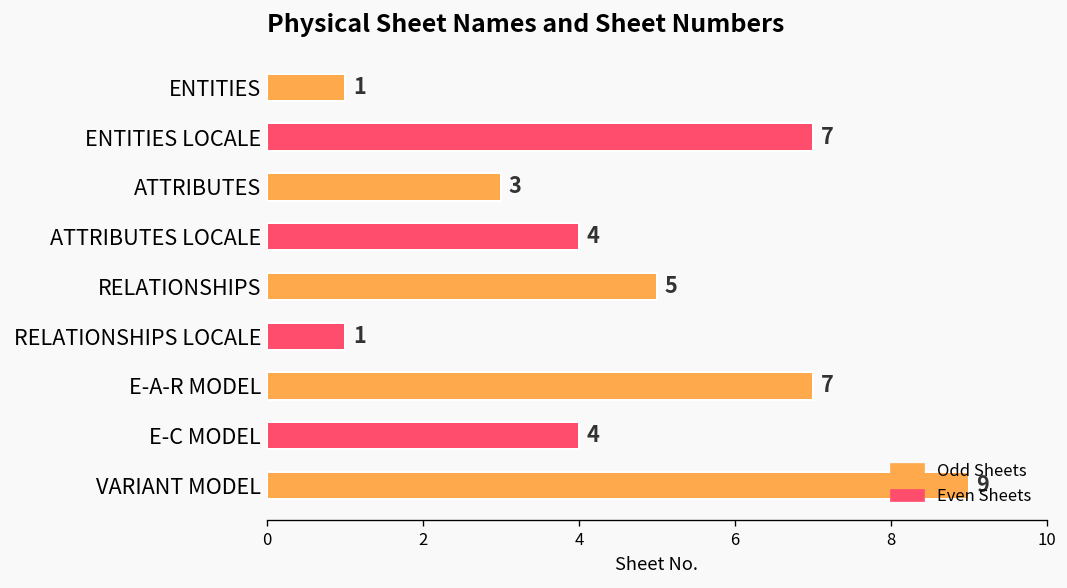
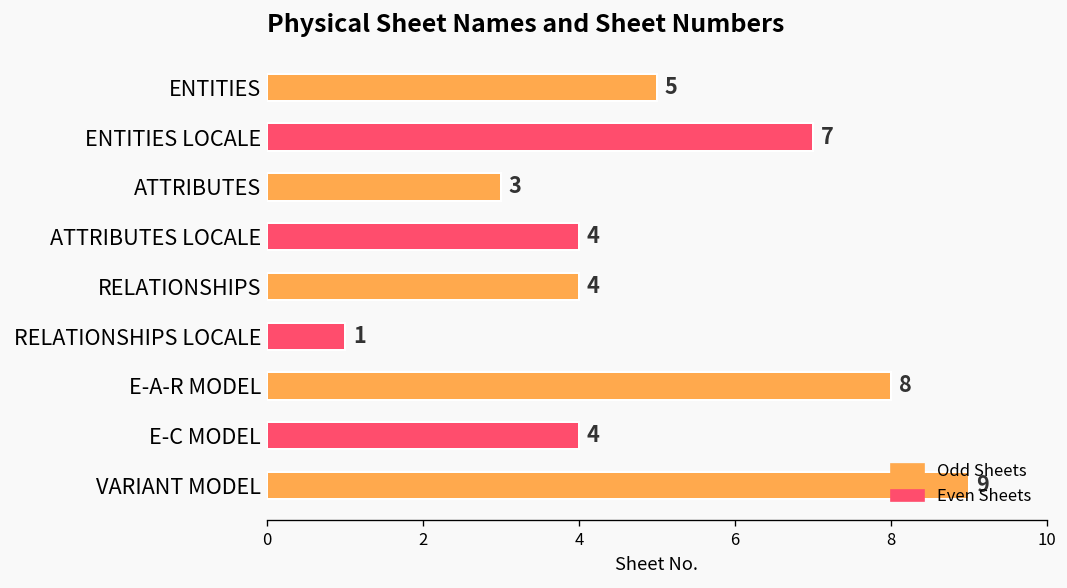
  {
-   "ENTITIES": 1,
+   "ENTITIES": 5,
    "ENTITIES LOCALE": 7,
    "ATTRIBUTES": 3,
    "ATTRIBUTES LOCALE": 4,
-   "RELATIONSHIPS": 5,
+   "RELATIONSHIPS": 4,
    "RELATIONSHIPS LOCALE": 1,
-   "E-A-R MODEL": 7,
+   "E-A-R MODEL": 8,
    "E-C MODEL": 4,
    "VARIANT MODEL": 9
  }
